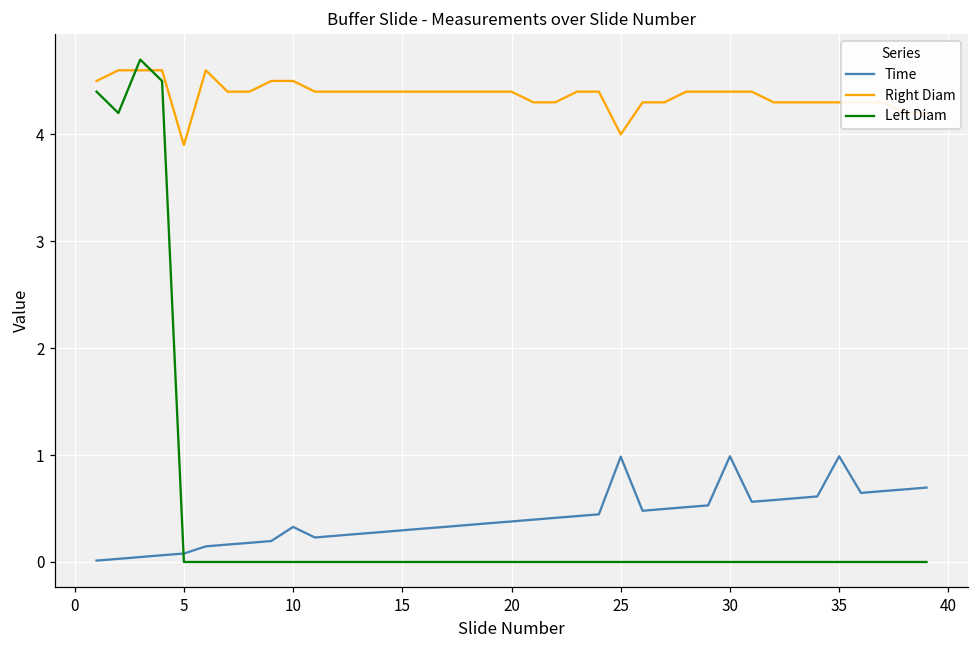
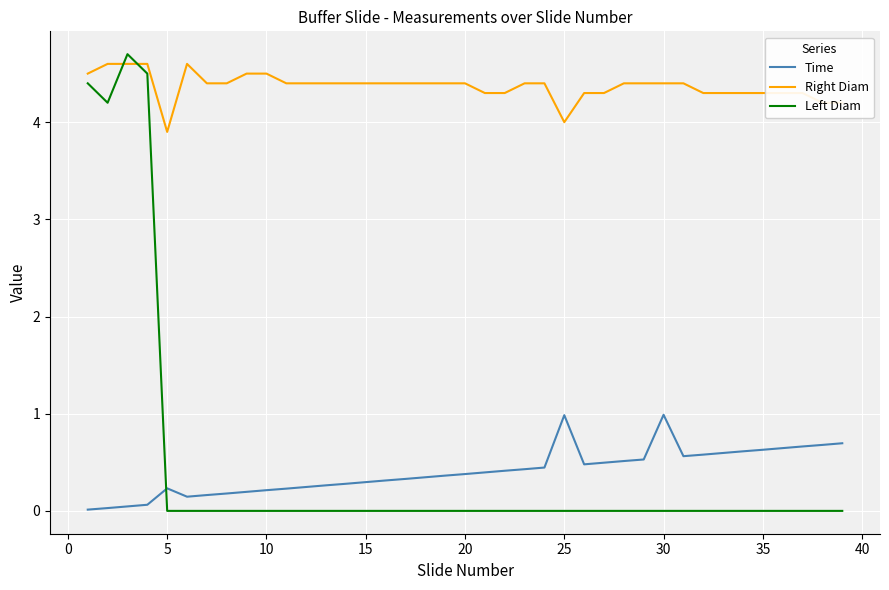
  {
    "Time": {
-     "5": 0.1,
-     "10": 0.3,
+     "5": 0.2,
+     "10": 0.2,
      "15": 0.3,
      "20": 0.4,
      "25": 1.0,
      "30": 1.0,
-     "35": 1.0
+     "35": 0.6
    },
    "Right Diam": {
      "5": 3.9,
      "10": 4.5,
      "15": 4.4,
      "20": 4.4,
      "25": 4.0,
      "30": 4.4,
      "35": 4.3
    },
    "Left Diam": {
      "5": 0.0,
      "10": 0.0,
      "15": 0.0,
      "20": 0.0,
      "25": 0.0,
      "30": 0.0,
      "35": 0.0
    }
  }
